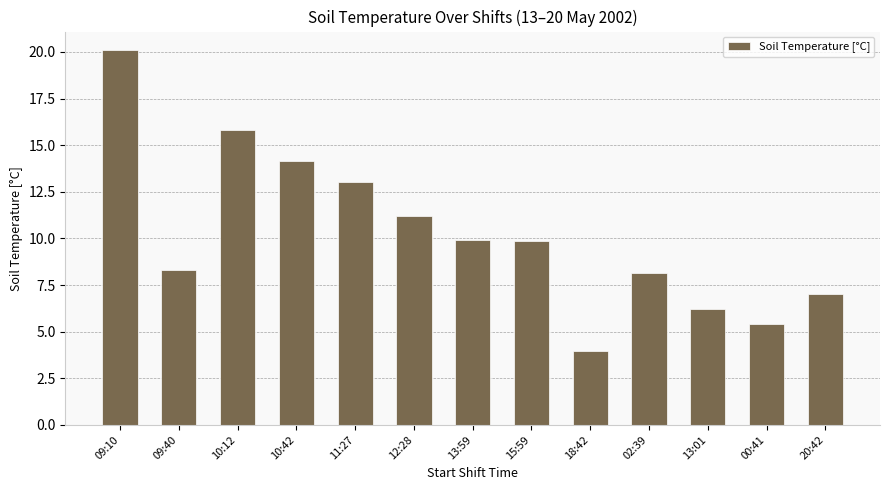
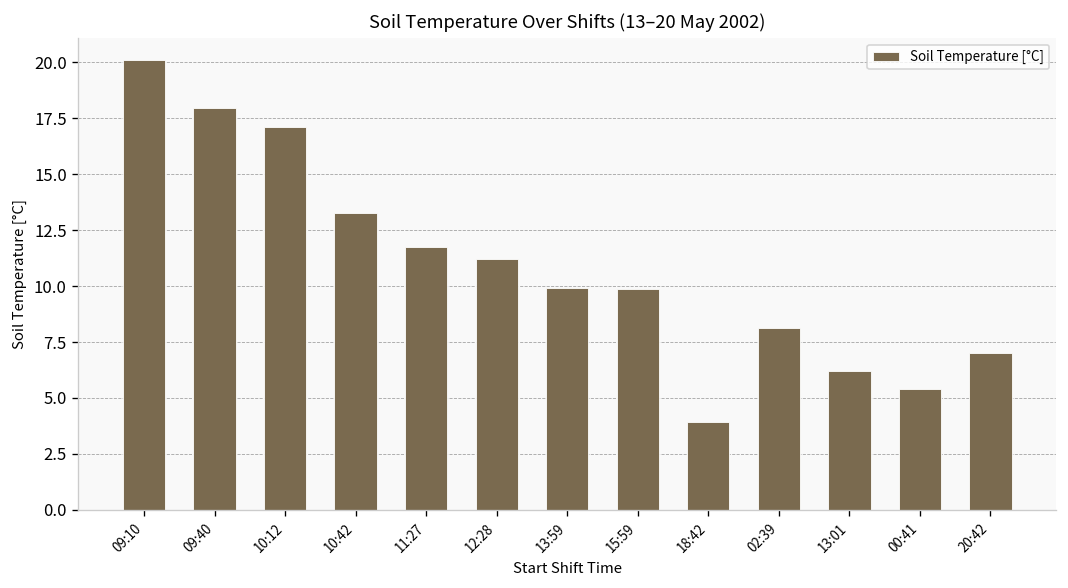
  {
    "09:10": 20.1,
-   "09:40": 8.3,
-   "10:12": 15.8,
-   "10:42": 14.2,
-   "11:27": 13.0,
+   "09:40": 17.9,
+   "10:12": 17.1,
+   "10:42": 13.3,
+   "11:27": 11.8,
    "12:28": 11.2,
    "13:59": 9.9,
    "15:59": 9.9,
    "18:42": 3.9,
    "02:39": 8.1,
    "13:01": 6.2,
    "00:41": 5.4,
    "20:42": 7.0
  }
